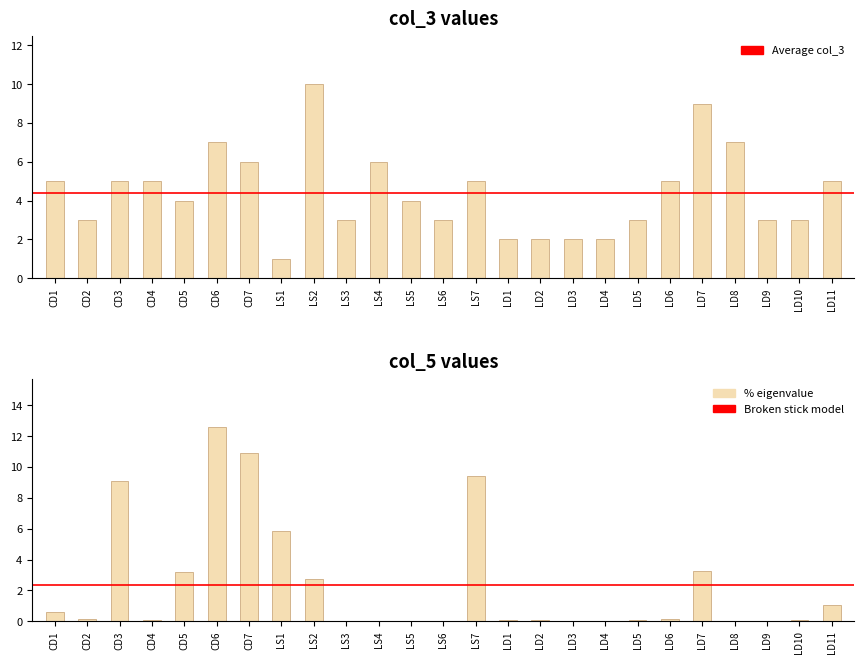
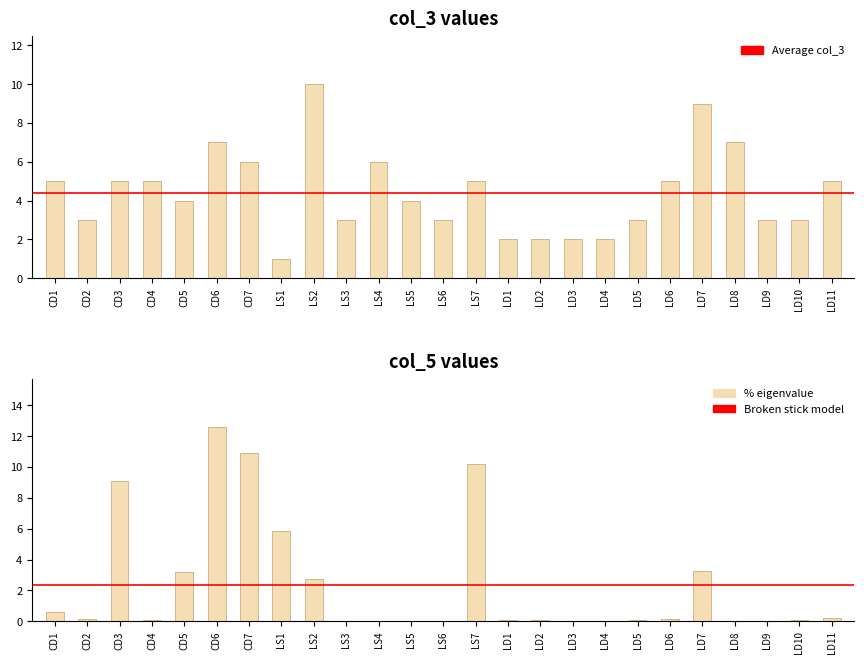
  {
    "col_3 values": {
      "CD1": 5.0,
      "CD2": 3.0,
      "CD3": 5.0,
      "CD4": 5.0,
      "CD5": 4.0,
      "CD6": 7.0,
      "CD7": 6.0,
      "LS1": 1.0,
      "LS2": 10.0,
      "LS3": 3.0,
      "LS4": 6.0,
      "LS5": 4.0,
      "LS6": 3.0,
      "LS7": 5.0,
      "LD1": 2.0,
      "LD2": 2.0,
      "LD3": 2.0,
      "LD4": 2.0,
      "LD5": 3.0,
      "LD6": 5.0,
      "LD7": 9.0,
      "LD8": 7.0,
      "LD9": 3.0,
      "LD10": 3.0,
      "LD11": 5.0
    },
    "col_5 values": {
      "CD1": 0.6,
      "CD3": 9.1,
      "CD5": 3.2,
      "CD6": 12.6,
      "CD7": 10.9,
      "LS1": 5.8,
      "LS2": 2.8,
-     "LS7": 9.4,
+     "LS7": 10.2,
      "LD6": 0.2,
      "LD7": 3.3,
-     "LD11": 1.1
+     "LD11": 0.2
    }
  }
